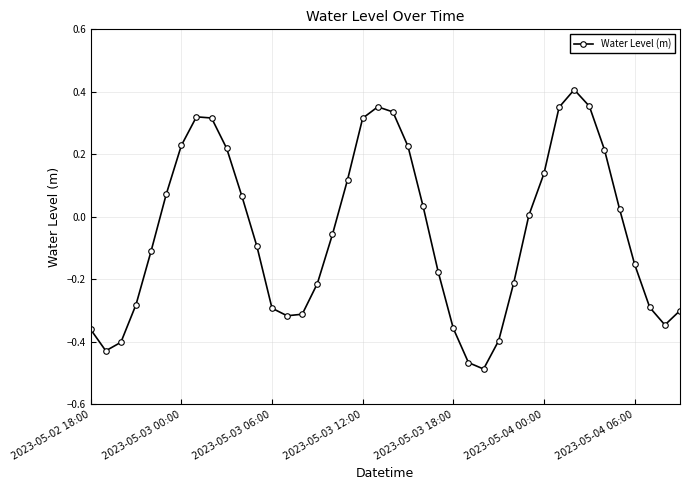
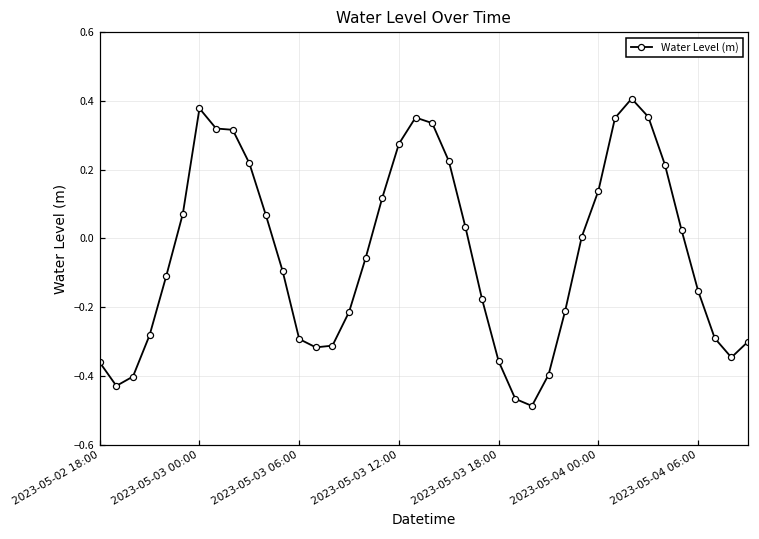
  {
    "2023-05-02 18:00": -0.36,
-   "2023-05-03 00:00": 0.23,
+   "2023-05-03 00:00": 0.38,
    "2023-05-03 06:00": -0.29,
-   "2023-05-03 12:00": 0.32,
+   "2023-05-03 12:00": 0.28,
    "2023-05-03 18:00": -0.36,
    "2023-05-04 00:00": 0.14,
    "2023-05-04 06:00": -0.15
  }
